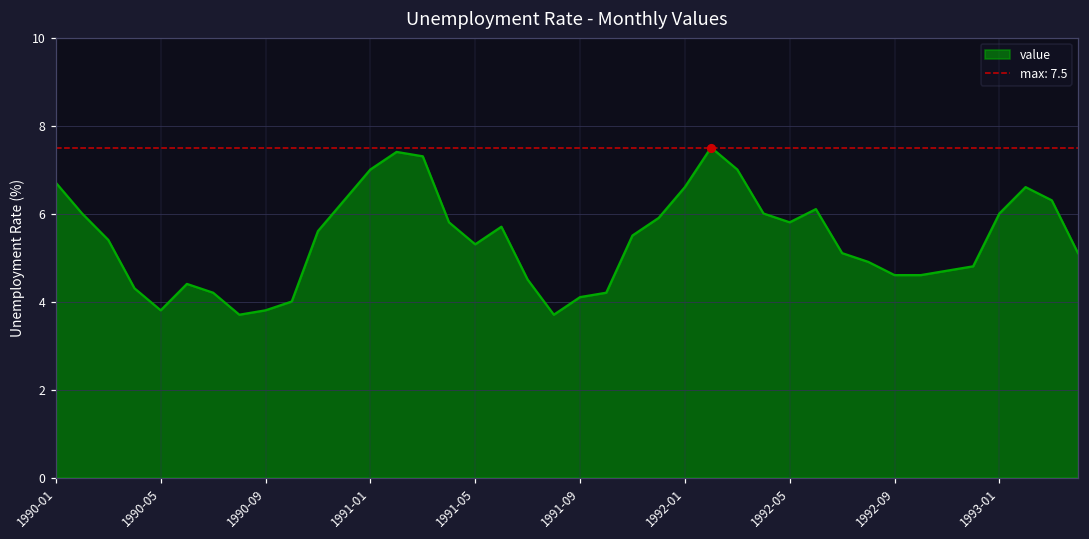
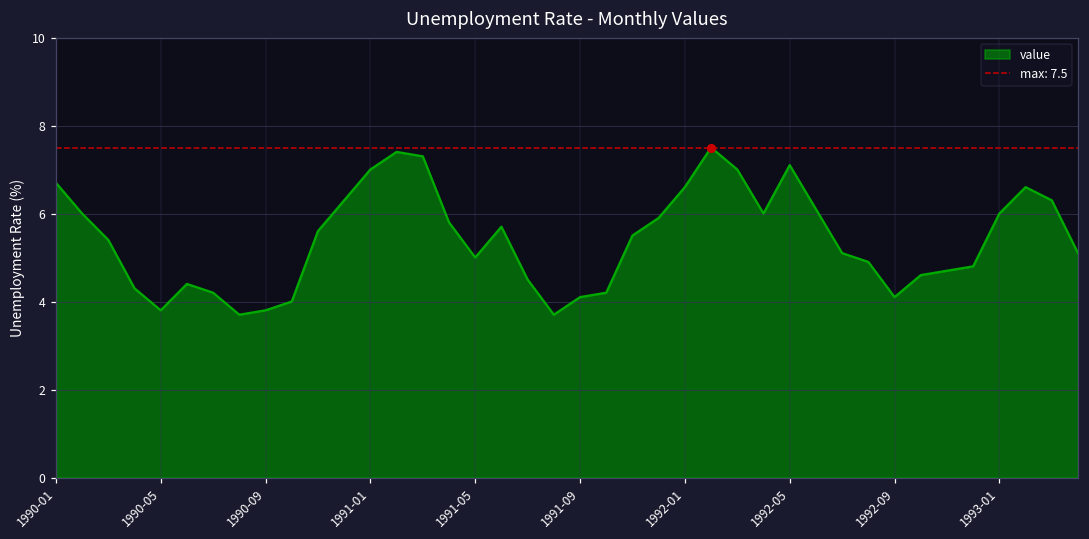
  {
    "value": {
      "1990-01": 6.7,
      "1990-05": 3.8,
      "1990-09": 3.8,
      "1991-01": 7.0,
-     "1991-05": 5.3,
+     "1991-05": 5.0,
      "1991-09": 4.1,
      "1992-01": 6.6,
-     "1992-05": 5.8,
-     "1992-09": 4.6,
+     "1992-05": 7.1,
+     "1992-09": 4.1,
      "1993-01": 6.0
    }
  }
